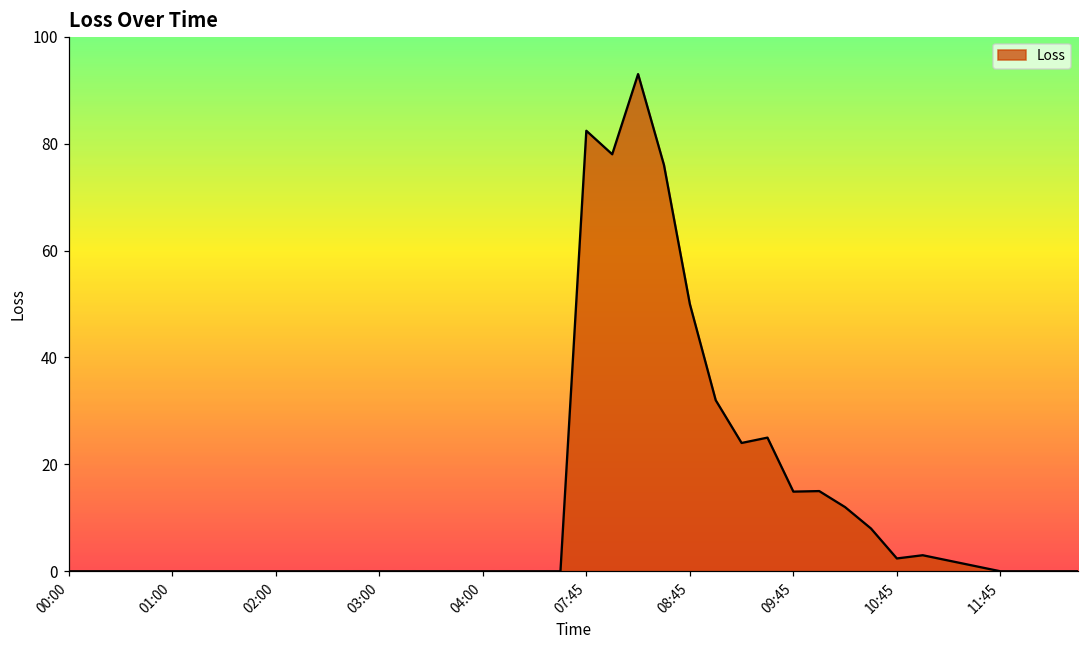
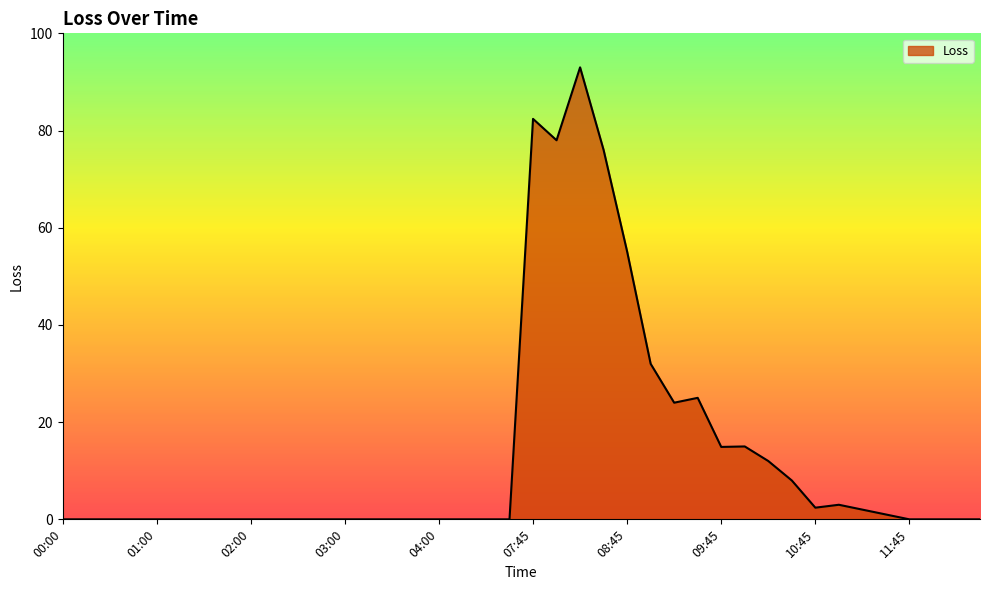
  {
    "00:00": 0,
    "01:00": 0,
    "02:00": 0,
    "03:00": 0,
    "04:00": 0,
    "07:45": 82,
-   "08:45": 50,
+   "08:45": 55,
    "09:45": 15,
    "10:45": 2,
    "11:45": 0
  }
